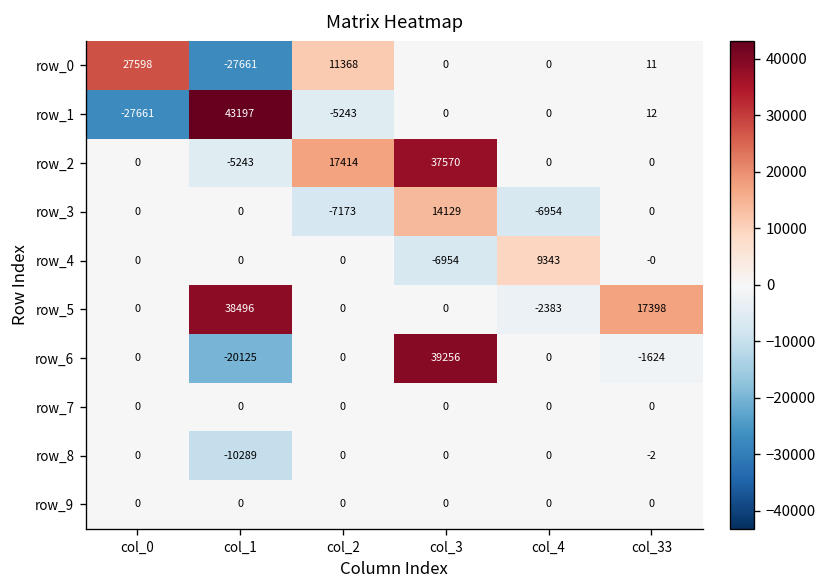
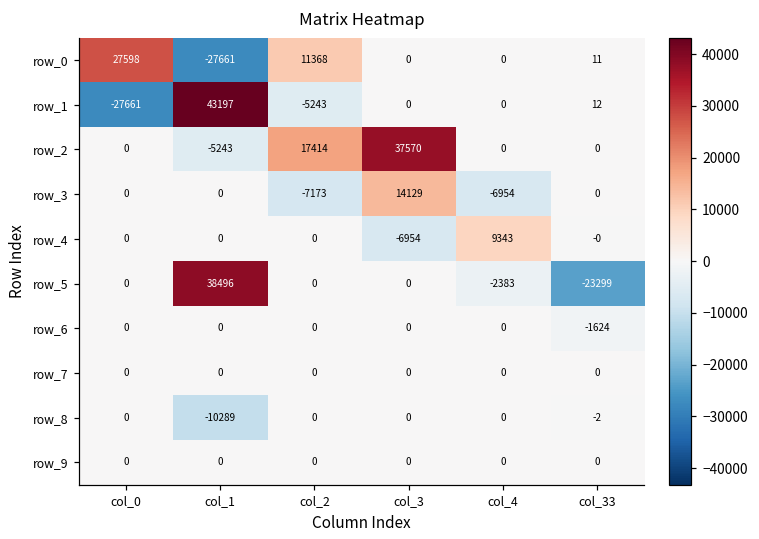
  {
    "row_0": {
      "col_0": 27598,
      "col_1": -27661,
      "col_2": 11368,
      "col_3": 0,
      "col_4": 0,
      "col_33": 11
    },
    "row_1": {
      "col_0": -27661,
      "col_1": 43197,
      "col_2": -5243,
      "col_3": 0,
      "col_4": 0,
      "col_33": 12
    },
    "row_2": {
      "col_0": 0,
      "col_1": -5243,
      "col_2": 17414,
      "col_3": 37570,
      "col_4": 0,
      "col_33": 0
    },
    "row_3": {
      "col_0": 0,
      "col_1": 0,
      "col_2": -7173,
      "col_3": 14129,
      "col_4": -6954,
      "col_33": 0
    },
    "row_4": {
      "col_0": 0,
      "col_1": 0,
      "col_2": 0,
      "col_3": -6954,
      "col_4": 9343,
      "col_33": -0
    },
    "row_5": {
      "col_0": 0,
      "col_1": 38496,
      "col_2": 0,
      "col_3": 0,
      "col_4": -2383,
-     "col_33": 17398
+     "col_33": -23299
    },
    "row_6": {
      "col_0": 0,
-     "col_1": -20125,
+     "col_1": 0,
      "col_2": 0,
-     "col_3": 39256,
+     "col_3": 0,
      "col_4": 0,
      "col_33": -1624
    },
    "row_7": {
      "col_0": 0,
      "col_1": 0,
      "col_2": 0,
      "col_3": 0,
      "col_4": 0,
      "col_33": 0
    },
    "row_8": {
      "col_0": 0,
      "col_1": -10289,
      "col_2": 0,
      "col_3": 0,
      "col_4": 0,
      "col_33": -2
    },
    "row_9": {
      "col_0": 0,
      "col_1": 0,
      "col_2": 0,
      "col_3": 0,
      "col_4": 0,
      "col_33": 0
    }
  }
